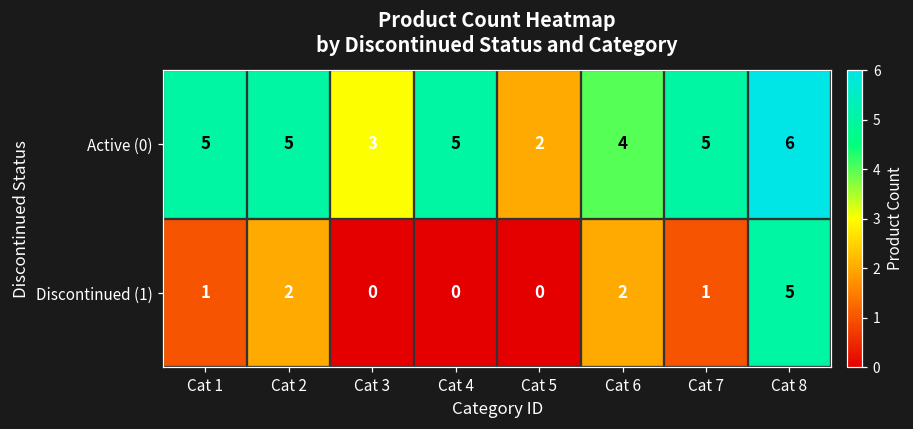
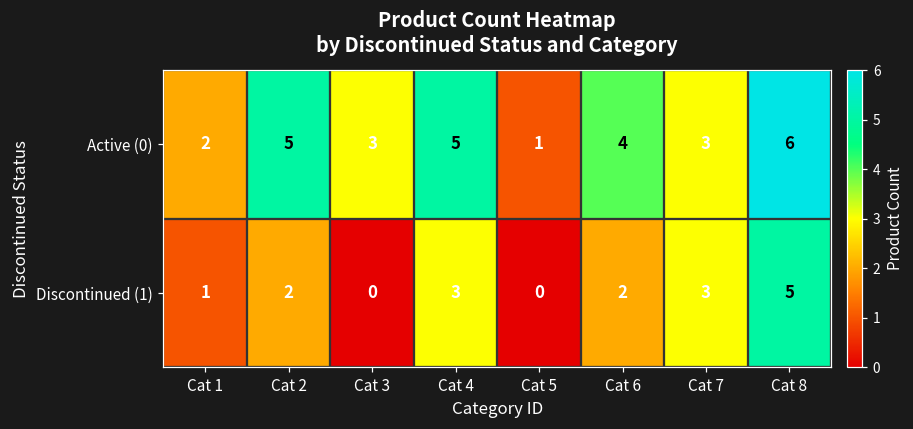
  {
    "Active (0)": {
-     "Cat 1": 5,
+     "Cat 1": 2,
      "Cat 2": 5,
      "Cat 3": 3,
      "Cat 4": 5,
-     "Cat 5": 2,
+     "Cat 5": 1,
      "Cat 6": 4,
-     "Cat 7": 5,
+     "Cat 7": 3,
      "Cat 8": 6
    },
    "Discontinued (1)": {
      "Cat 1": 1,
      "Cat 2": 2,
      "Cat 3": 0,
-     "Cat 4": 0,
+     "Cat 4": 3,
      "Cat 5": 0,
      "Cat 6": 2,
-     "Cat 7": 1,
+     "Cat 7": 3,
      "Cat 8": 5
    }
  }
